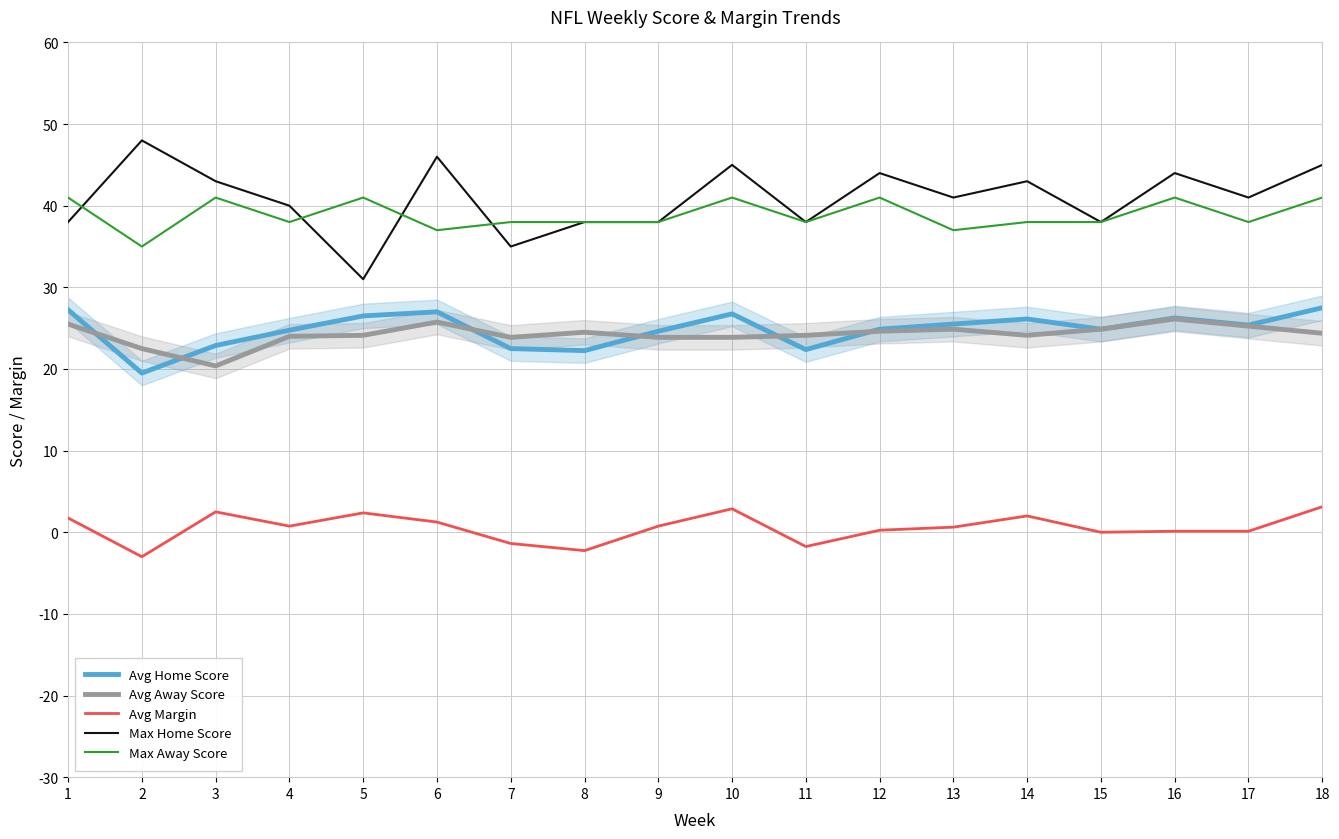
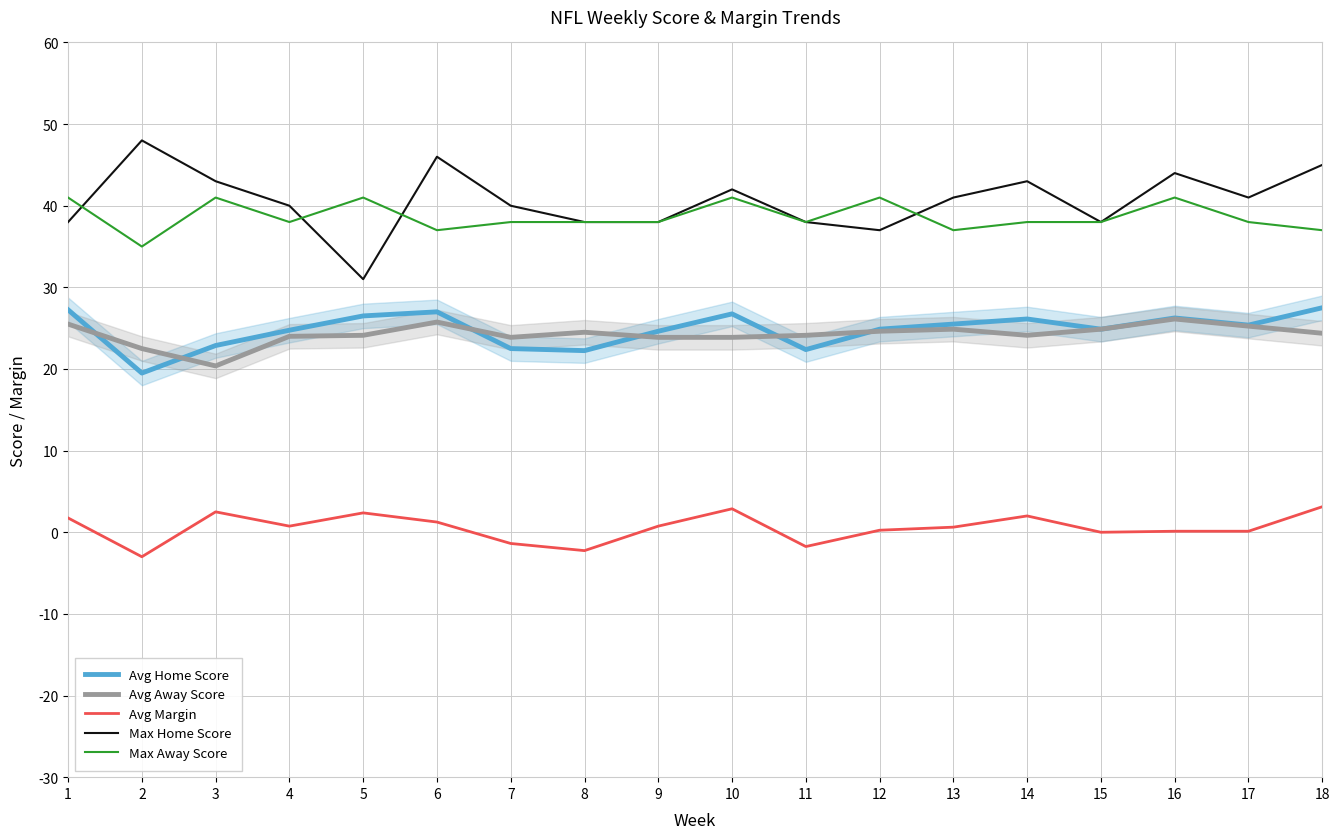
  {
    "Avg Margin": {
      "1": 2,
      "2": -3,
      "3": 3,
      "4": 1,
      "5": 2,
      "6": 1,
      "7": -1,
      "8": -2,
      "9": 1,
      "10": 3,
      "11": -2,
      "12": 0,
      "13": 1,
      "14": 2,
      "15": 0,
      "16": 0,
      "17": 0,
      "18": 3
    },
    "Max Home Score": {
      "1": 38,
      "2": 48,
      "3": 43,
      "4": 40,
      "5": 31,
      "6": 46,
-     "7": 35,
-     "10": 45,
-     "12": 44,
+     "7": 40,
+     "10": 42,
+     "12": 37,
      "13": 41,
      "14": 43,
      "16": 44,
      "17": 41,
      "18": 45
    },
    "Max Away Score": {
      "1": 41,
      "2": 35,
      "3": 41,
      "4": 38,
      "5": 41,
      "6": 37,
      "7": 38,
      "10": 41,
      "12": 41,
      "13": 37,
      "14": 38,
      "16": 41,
      "17": 38,
-     "18": 41
+     "18": 37
    }
  }
